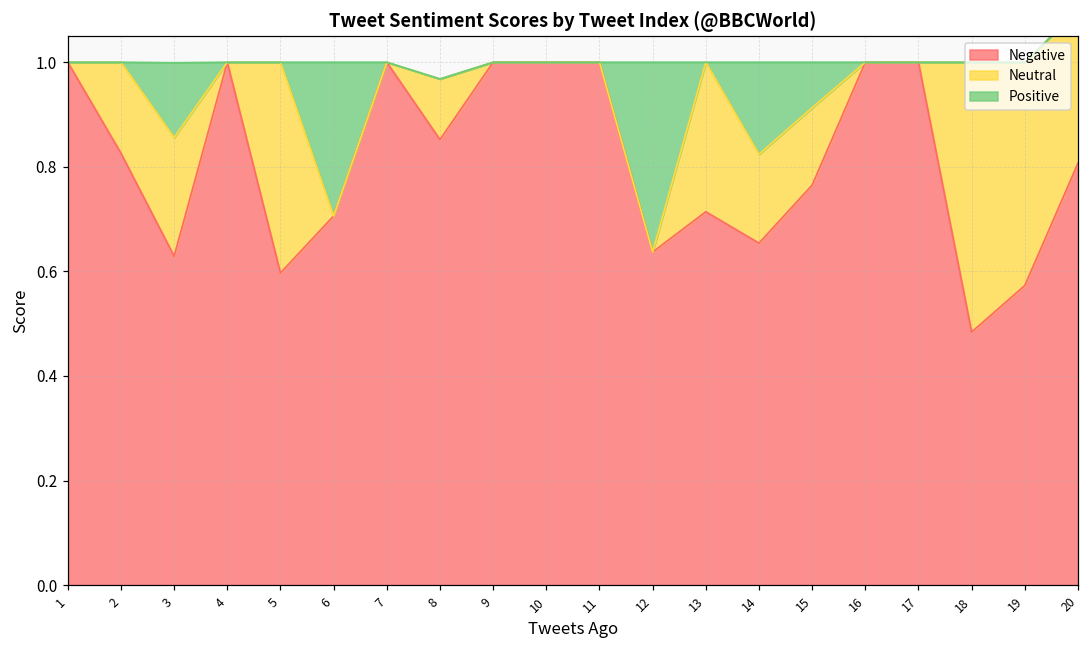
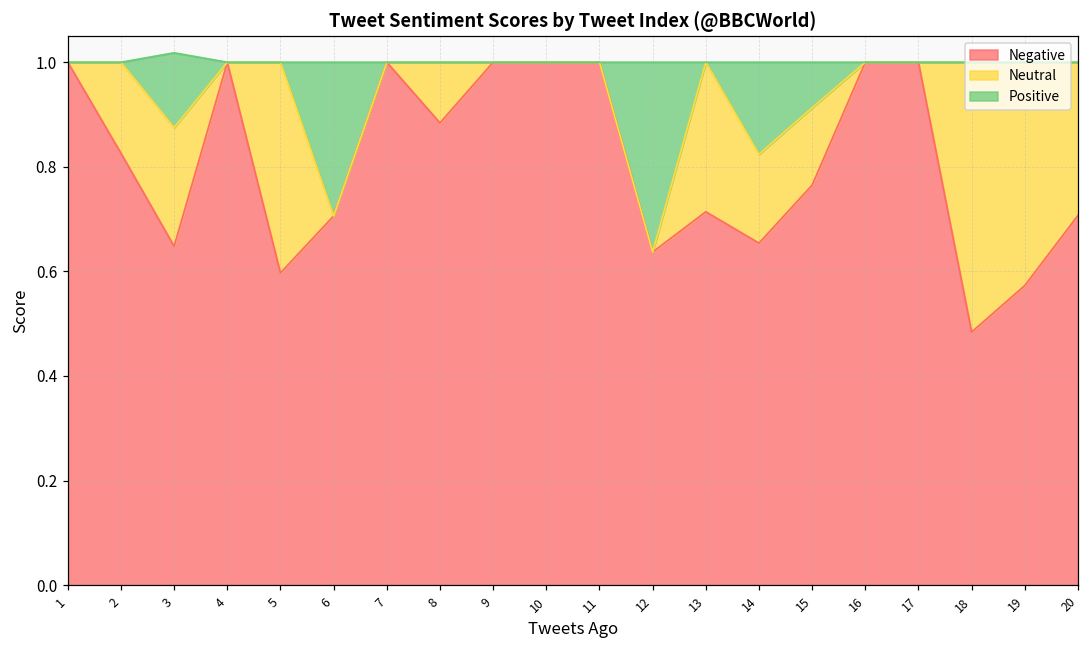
  {
    "Negative": {
      "2": 0.83,
-     "3": 0.63,
+     "3": 0.65,
      "5": 0.60,
-     "8": 0.85,
+     "8": 0.88,
      "13": 0.71,
      "14": 0.65,
      "15": 0.77,
      "18": 0.48,
      "19": 0.57,
-     "20": 0.81
+     "20": 0.71
    },
    "Neutral": {
      "3": 0.23,
      "14": 0.17,
      "15": 0.15
    },
    "Positive": {
      "3": 0.14,
      "6": 0.29,
      "12": 0.36,
      "14": 0.18,
      "15": 0.09
    }
  }
